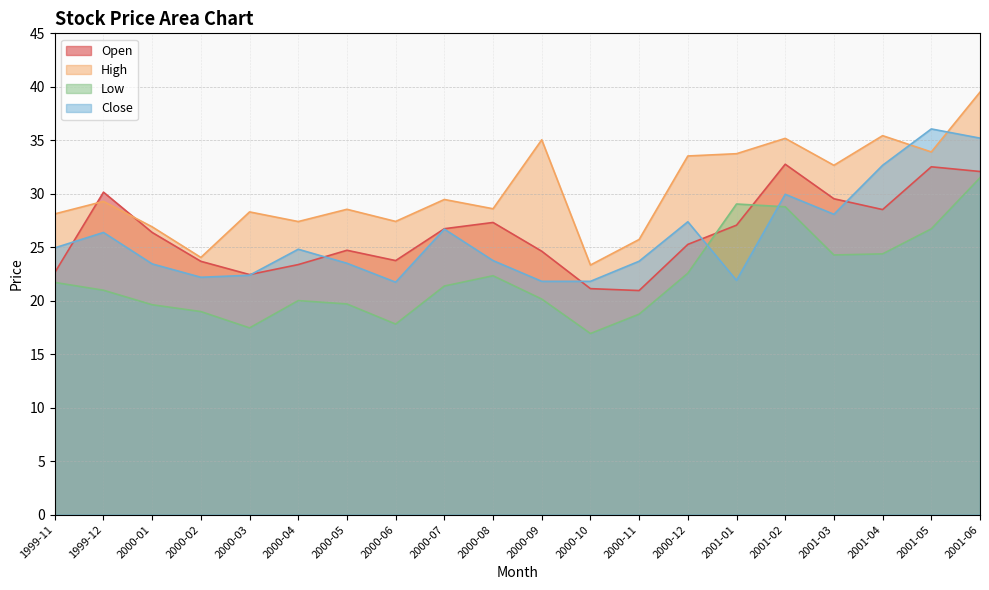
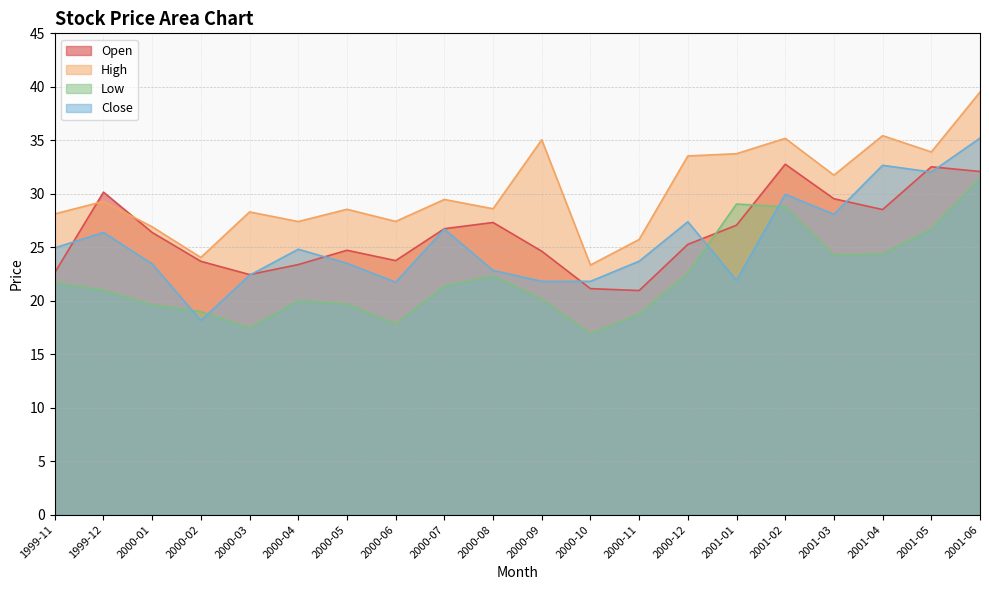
  {
    "Open": {
      "1999-11": 22.6,
      "1999-12": 30.1,
      "2000-01": 26.4,
      "2000-02": 23.7,
      "2000-04": 23.4,
      "2000-05": 24.7,
      "2000-06": 23.8,
      "2000-08": 27.3,
      "2000-09": 24.6,
      "2000-10": 21.1,
      "2000-11": 20.9,
      "2000-12": 25.3,
      "2001-01": 27.1,
      "2001-02": 32.8,
      "2001-03": 29.5,
      "2001-04": 28.5,
      "2001-05": 32.5,
      "2001-06": 32.1
    },
    "High": {
      "1999-11": 28.1,
      "1999-12": 29.3,
      "2000-01": 26.9,
      "2000-02": 24.0,
      "2000-03": 28.3,
      "2000-04": 27.4,
      "2000-05": 28.5,
      "2000-06": 27.4,
      "2000-07": 29.5,
      "2000-08": 28.6,
      "2000-09": 35.0,
      "2000-10": 23.3,
      "2000-11": 25.7,
      "2000-12": 33.5,
      "2001-01": 33.7,
      "2001-02": 35.2,
-     "2001-03": 32.7,
+     "2001-03": 31.7,
      "2001-04": 35.4,
      "2001-05": 33.9,
      "2001-06": 39.5
    },
    "Low": {
      "1999-11": 21.7,
      "1999-12": 21.0,
      "2000-01": 19.6,
      "2000-02": 19.0,
      "2000-03": 17.5,
      "2000-04": 20.0,
      "2000-05": 19.7,
      "2000-06": 17.8,
      "2000-07": 21.4,
      "2000-08": 22.3,
      "2000-09": 20.2,
      "2000-10": 16.9,
      "2000-11": 18.7,
      "2000-12": 22.6,
      "2001-01": 29.0,
      "2001-02": 28.8,
      "2001-03": 24.3,
      "2001-04": 24.4,
      "2001-05": 26.7,
      "2001-06": 31.5
    },
    "Close": {
      "1999-11": 24.9,
      "1999-12": 26.4,
      "2000-01": 23.4,
-     "2000-02": 22.2,
+     "2000-02": 18.1,
      "2000-04": 24.8,
      "2000-05": 23.5,
      "2000-06": 21.7,
-     "2000-08": 23.8,
+     "2000-08": 22.8,
      "2000-09": 21.8,
      "2000-10": 21.8,
      "2000-11": 23.7,
      "2000-12": 27.4,
      "2001-01": 21.9,
      "2001-02": 30.0,
      "2001-03": 28.1,
      "2001-04": 32.7,
-     "2001-05": 36.1,
+     "2001-05": 32.0,
      "2001-06": 35.2
    }
  }
